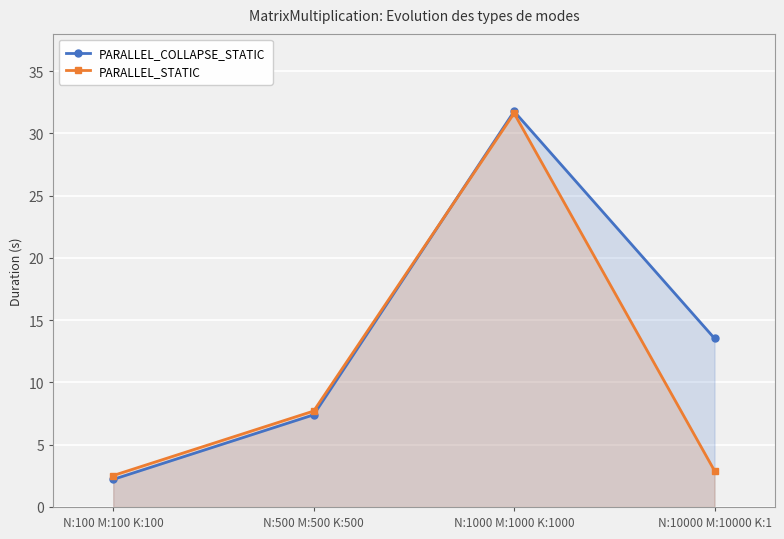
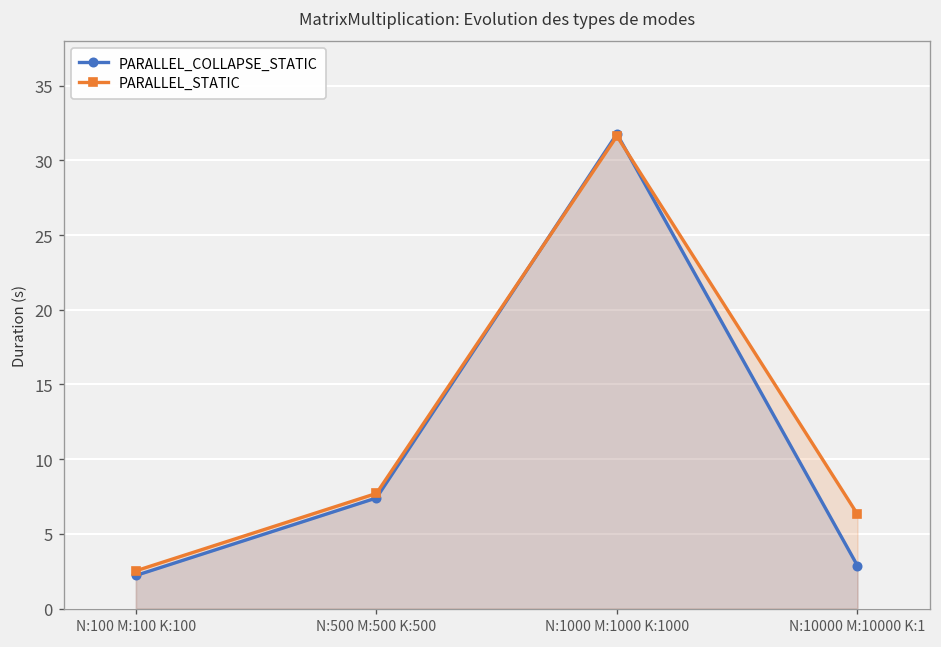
  {
    "PARALLEL_COLLAPSE_STATIC": {
      "N:100 M:100 K:100": 2.2,
      "N:500 M:500 K:500": 7.4,
-     "N:10000 M:10000 K:1": 13.5
+     "N:10000 M:10000 K:1": 2.9
    },
    "PARALLEL_STATIC": {
      "N:100 M:100 K:100": 2.5,
      "N:500 M:500 K:500": 7.7,
-     "N:10000 M:10000 K:1": 2.9
+     "N:10000 M:10000 K:1": 6.3
    }
  }
